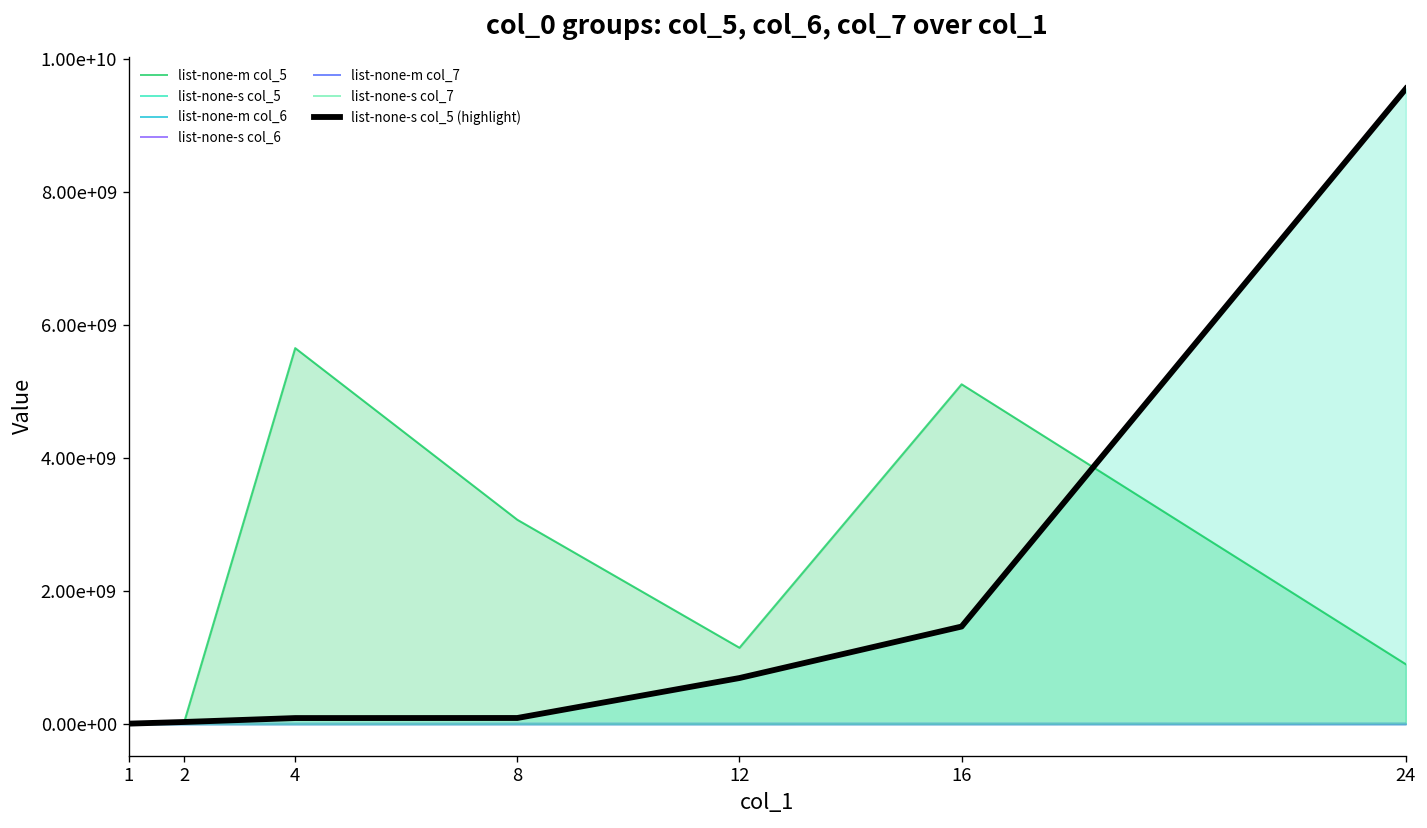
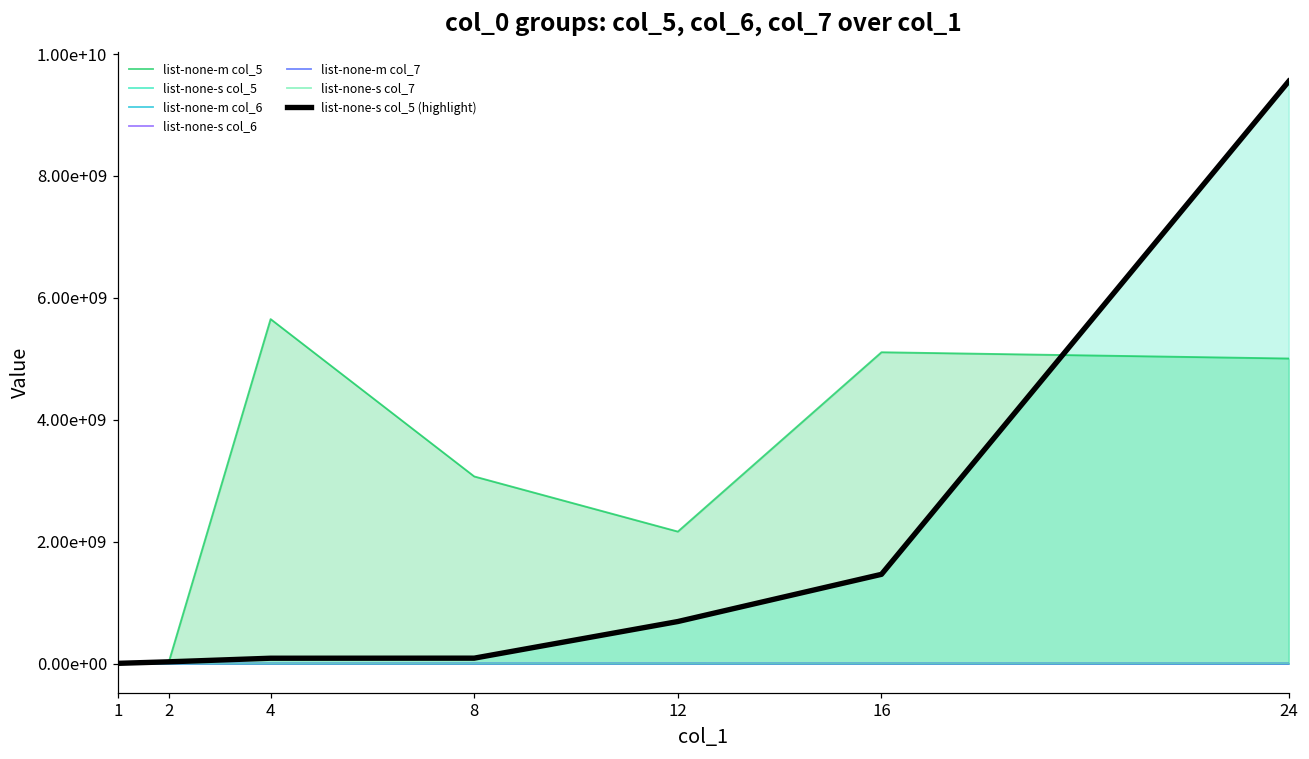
  {
    "list-none-m col_5": {
      "4": 5700000000,
      "8": 3100000000,
-     "12": 1100000000,
+     "12": 2200000000,
      "16": 5100000000,
-     "24": 900000000
+     "24": 5000000000
    },
    "list-none-s col_5 (highlight)": {
      "4": 100000000,
      "8": 100000000,
      "12": 700000000,
      "16": 1500000000,
      "24": 9600000000
    },
    "list-none-s col_7": {
      "4": 0,
      "8": 0,
      "12": 0,
      "16": 0,
      "24": 0
    }
  }
